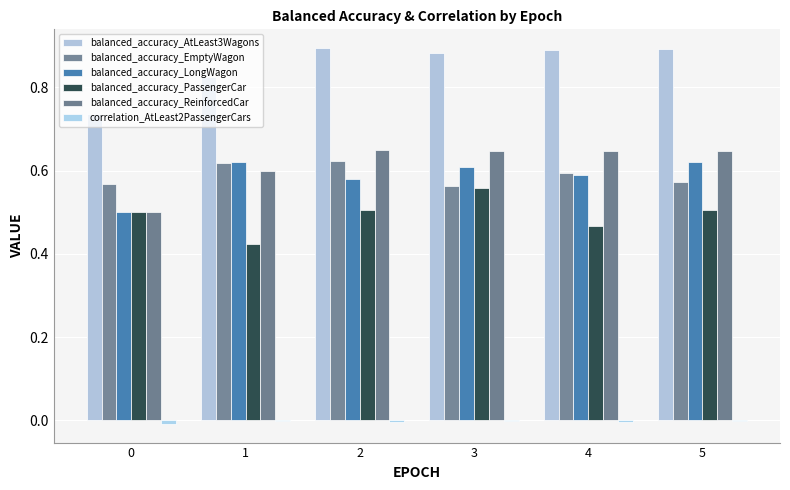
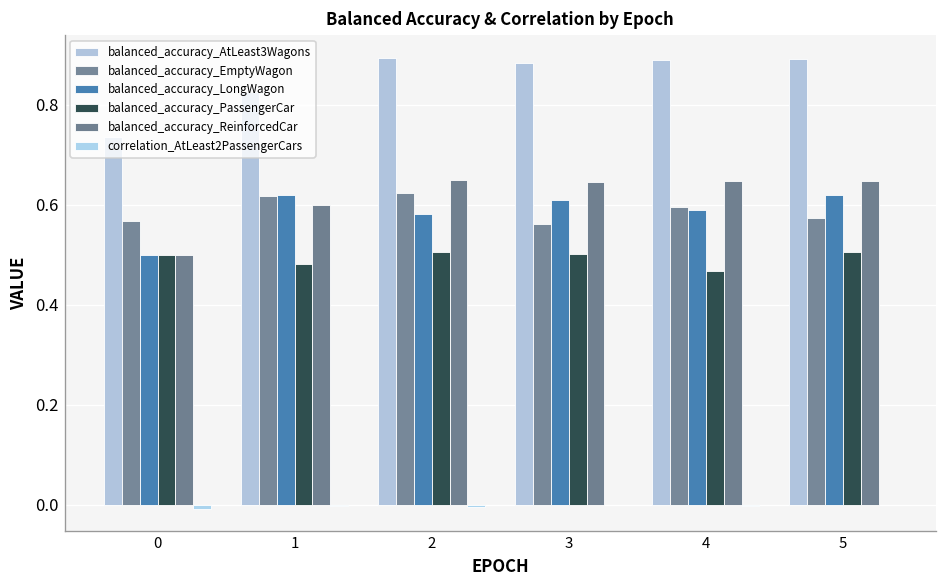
  {
    "balanced_accuracy_PassengerCar": {
      "0": 0.50,
-     "1": 0.42,
+     "1": 0.48,
      "2": 0.51,
-     "3": 0.56,
+     "3": 0.50,
      "4": 0.47,
      "5": 0.51
    }
  }
